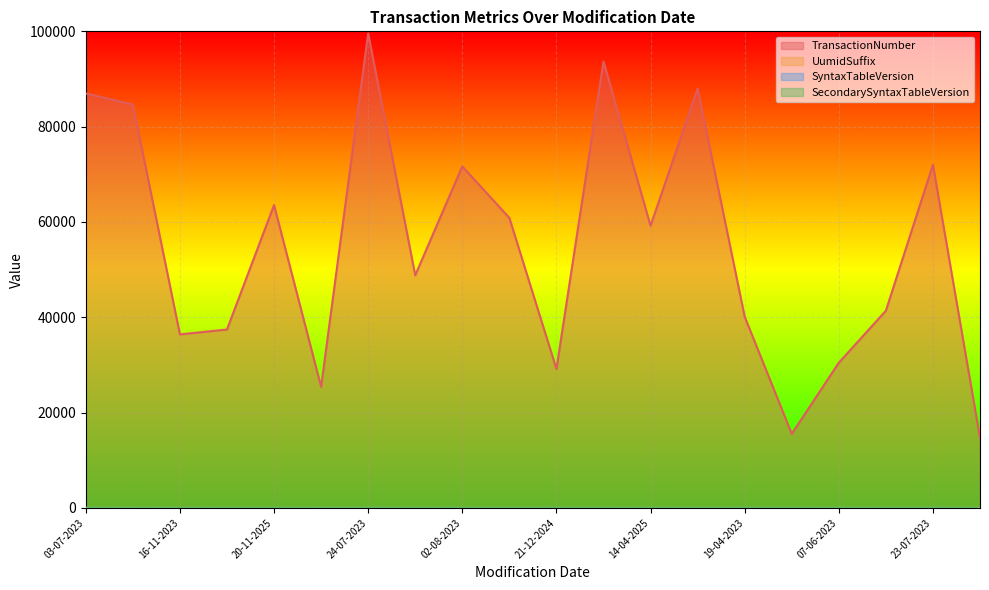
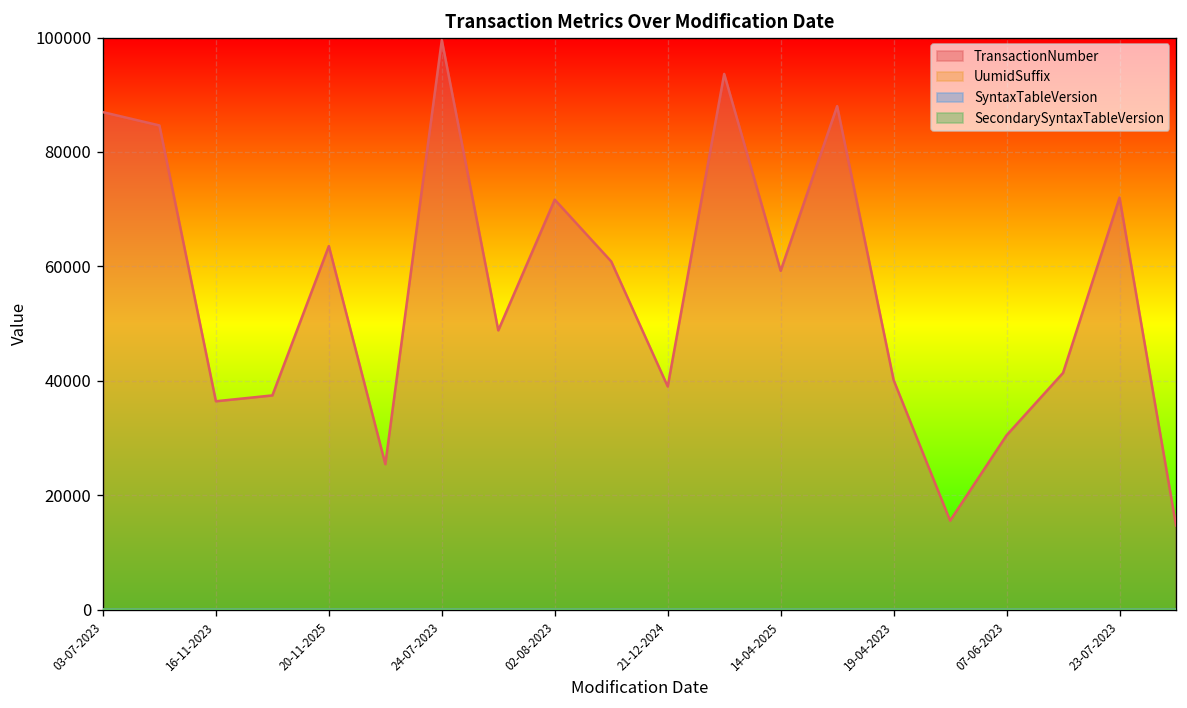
  {
    "TransactionNumber": {
      "03-07-2023": 87000,
      "16-11-2023": 36000,
      "20-11-2025": 64000,
      "24-07-2023": 100000,
      "02-08-2023": 72000,
-     "21-12-2024": 29000,
+     "21-12-2024": 39000,
      "14-04-2025": 59000,
      "19-04-2023": 40000,
      "07-06-2023": 30000,
      "23-07-2023": 72000
    },
    "SecondarySyntaxTableVersion": {
      "03-07-2023": 0,
      "16-11-2023": 0,
      "20-11-2025": 0,
      "24-07-2023": 0,
      "02-08-2023": 0,
      "21-12-2024": 0,
      "14-04-2025": 0,
      "19-04-2023": 0,
      "07-06-2023": 0,
      "23-07-2023": 0
    }
  }
